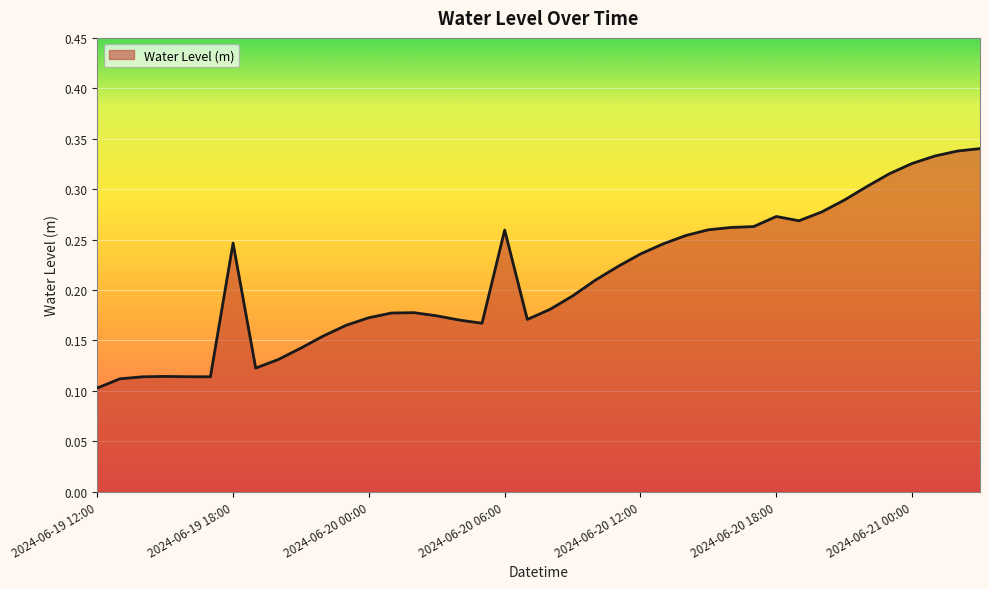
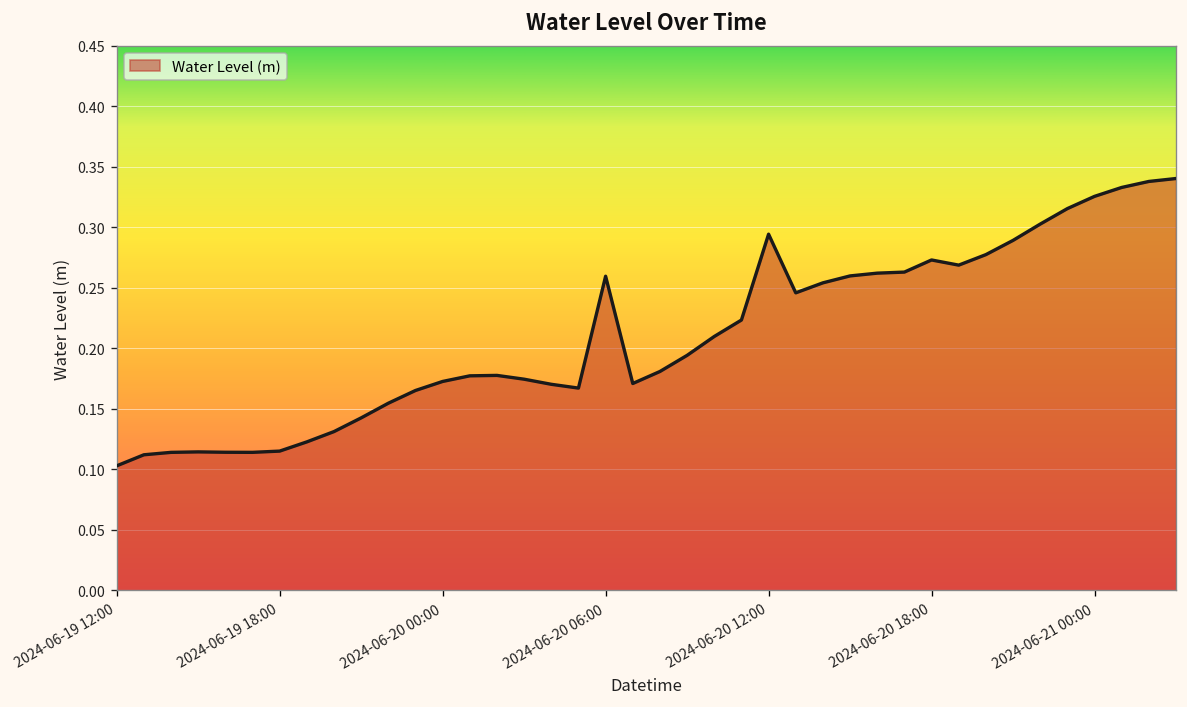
  {
    "2024-06-19 12:00": 0.103,
-   "2024-06-19 18:00": 0.247,
+   "2024-06-19 18:00": 0.115,
    "2024-06-20 00:00": 0.173,
    "2024-06-20 06:00": 0.260,
-   "2024-06-20 12:00": 0.236,
+   "2024-06-20 12:00": 0.294,
    "2024-06-20 18:00": 0.273,
    "2024-06-21 00:00": 0.325
  }
